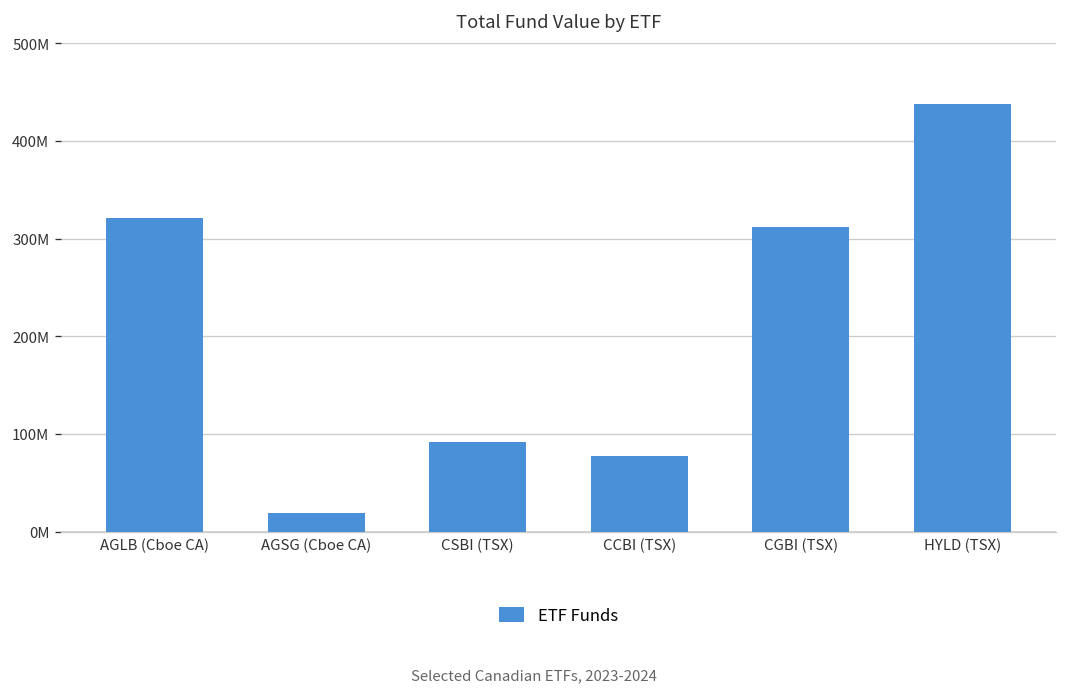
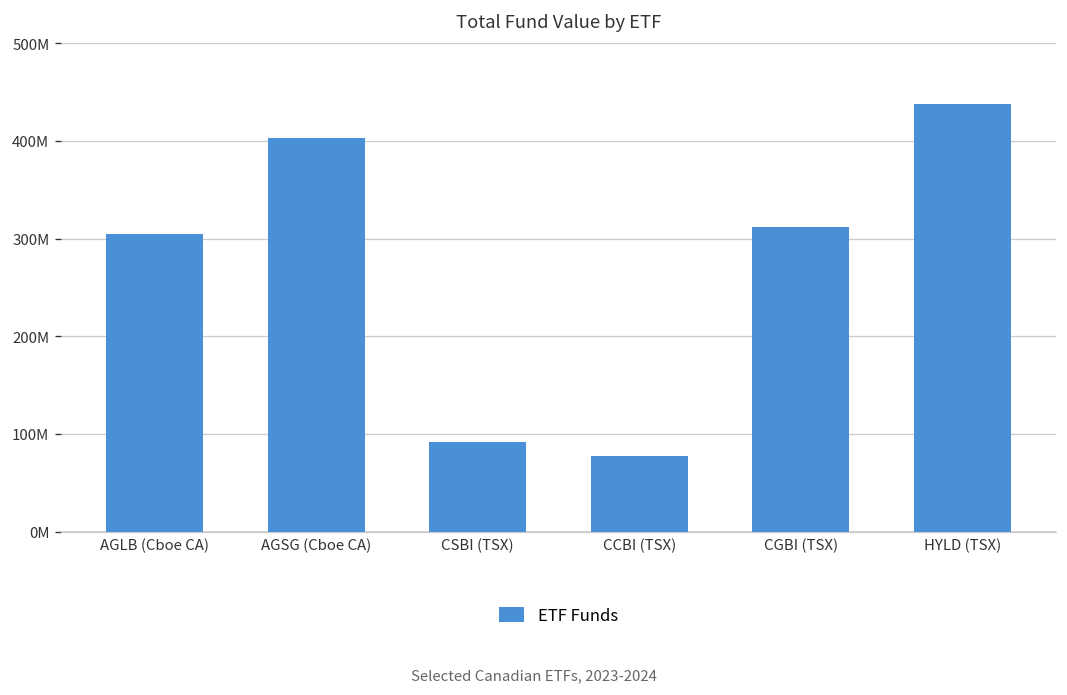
  {
-   "AGLB (Cboe CA)": 320000000,
-   "AGSG (Cboe CA)": 20000000,
+   "AGLB (Cboe CA)": 300000000,
+   "AGSG (Cboe CA)": 400000000,
    "CSBI (TSX)": 90000000,
    "CCBI (TSX)": 80000000,
    "CGBI (TSX)": 310000000,
    "HYLD (TSX)": 440000000
  }
